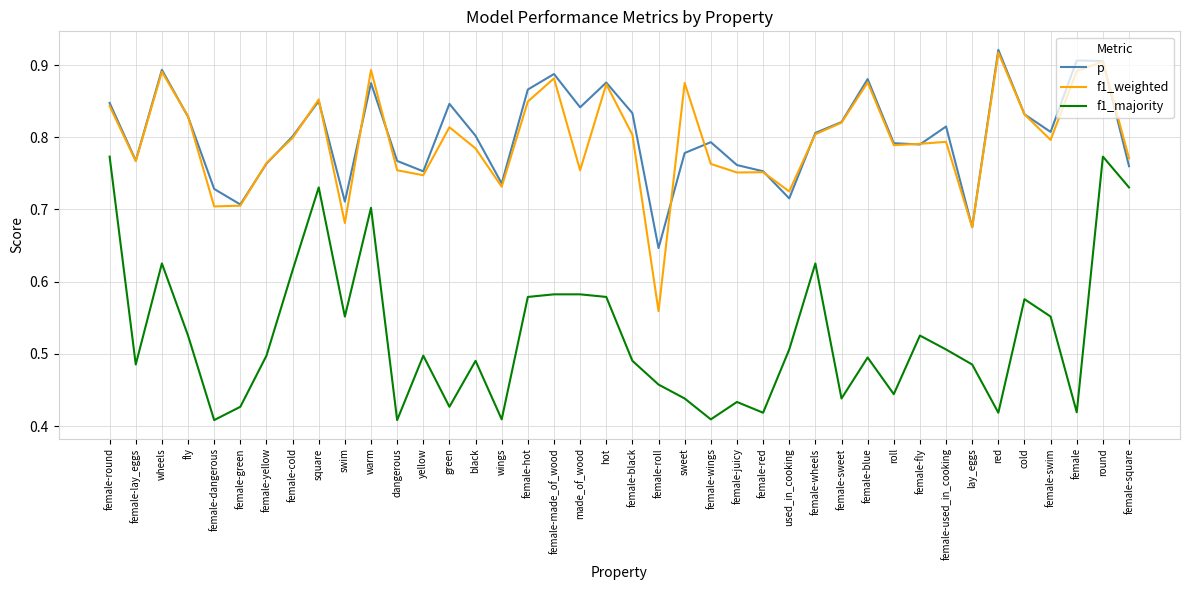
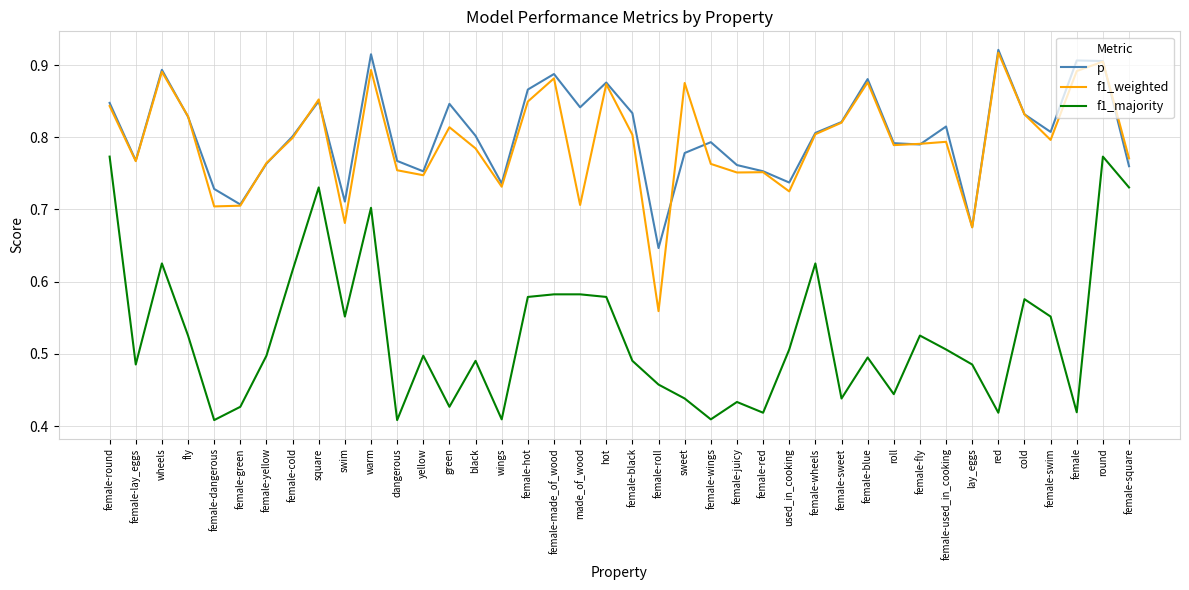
  {
    "p": {
      "female-round": 0.85,
      "female-dangerous": 0.73,
      "swim": 0.71,
-     "warm": 0.88,
+     "warm": 0.92,
      "dangerous": 0.77,
      "yellow": 0.75,
      "green": 0.85,
      "black": 0.80,
      "wings": 0.74,
      "female-hot": 0.87,
      "female-made_of_wood": 0.89,
      "made_of_wood": 0.84,
      "female-black": 0.83,
      "female-roll": 0.65,
      "sweet": 0.78,
      "female-wings": 0.79,
      "female-juicy": 0.76,
-     "used_in_cooking": 0.72,
+     "used_in_cooking": 0.74,
      "female-blue": 0.88,
      "female-used_in_cooking": 0.81,
      "red": 0.92,
      "female-swim": 0.81,
      "female-square": 0.76
    },
    "f1_weighted": {
      "female-round": 0.84,
      "female-dangerous": 0.70,
      "swim": 0.68,
      "warm": 0.89,
      "dangerous": 0.75,
      "yellow": 0.75,
      "green": 0.81,
      "black": 0.78,
      "wings": 0.73,
      "female-hot": 0.85,
      "female-made_of_wood": 0.88,
-     "made_of_wood": 0.75,
+     "made_of_wood": 0.71,
      "female-black": 0.80,
      "female-roll": 0.56,
      "sweet": 0.88,
      "female-wings": 0.76,
      "female-juicy": 0.75,
      "used_in_cooking": 0.73,
      "female-blue": 0.88,
      "female-used_in_cooking": 0.79,
      "red": 0.92,
      "female-swim": 0.80,
      "female-square": 0.77
    },
    "f1_majority": {
      "female-round": 0.77,
      "female-lay_eggs": 0.49,
      "wheels": 0.63,
      "fly": 0.53,
      "female-dangerous": 0.41,
      "female-green": 0.43,
      "female-yellow": 0.50,
      "female-cold": 0.62,
      "square": 0.73,
      "swim": 0.55,
      "warm": 0.70,
      "dangerous": 0.41,
      "yellow": 0.50,
      "green": 0.43,
      "black": 0.49,
      "wings": 0.41,
      "female-hot": 0.58,
      "female-made_of_wood": 0.58,
      "made_of_wood": 0.58,
      "hot": 0.58,
      "female-black": 0.49,
      "female-roll": 0.46,
      "sweet": 0.44,
      "female-wings": 0.41,
      "female-juicy": 0.43,
      "female-red": 0.42,
      "used_in_cooking": 0.51,
      "female-wheels": 0.63,
      "female-sweet": 0.44,
      "female-blue": 0.49,
      "roll": 0.44,
      "female-fly": 0.53,
      "female-used_in_cooking": 0.51,
      "lay_eggs": 0.49,
      "red": 0.42,
      "cold": 0.58,
      "female-swim": 0.55,
      "female": 0.42,
      "round": 0.77,
      "female-square": 0.73
    }
  }
